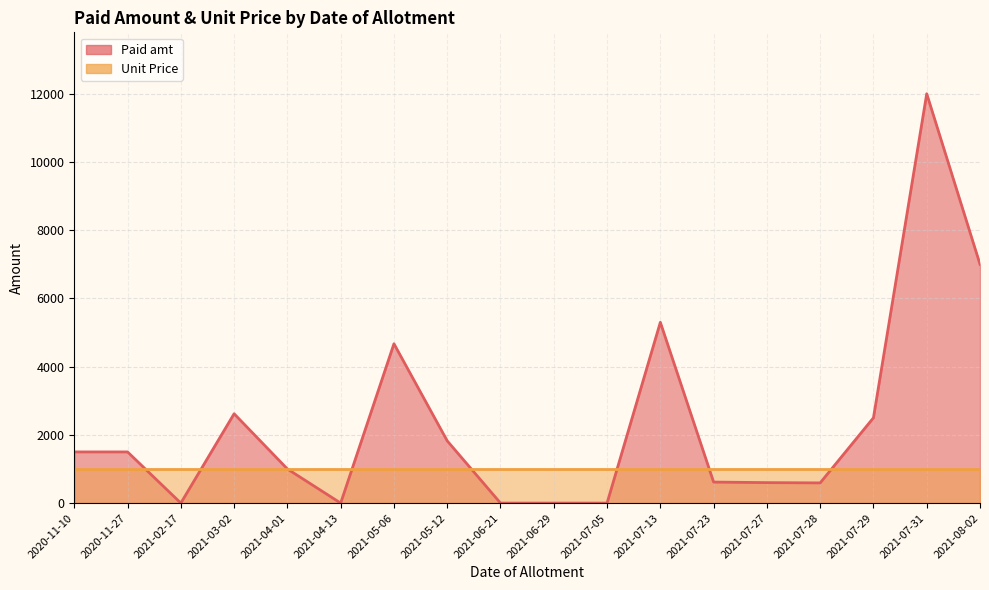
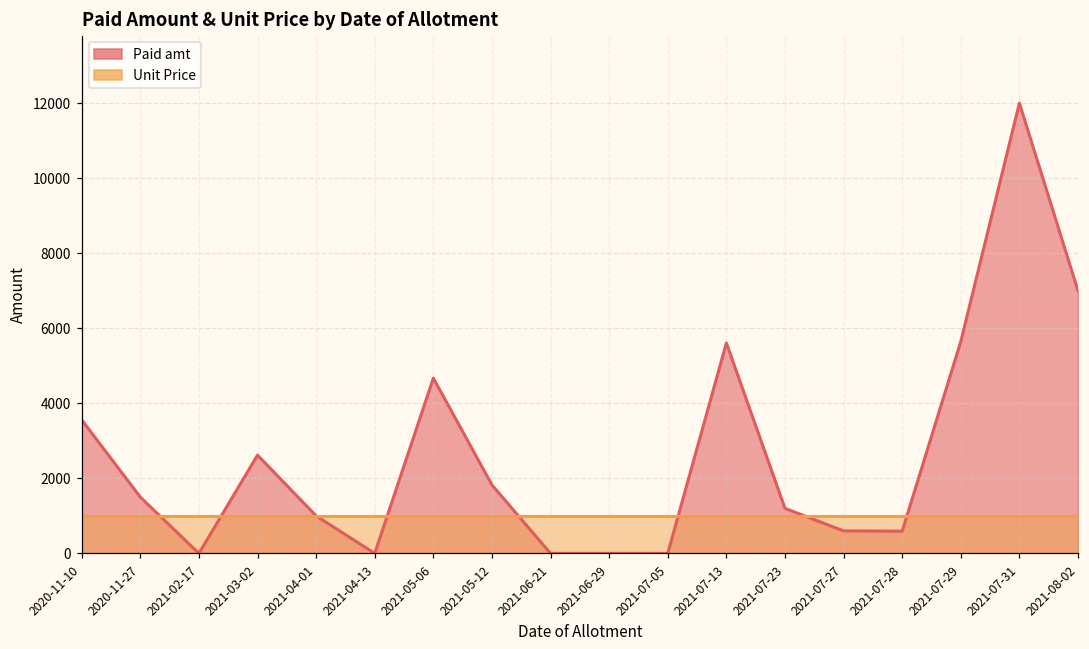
  {
    "Paid amt": {
-     "2020-11-10": 1500,
+     "2020-11-10": 3600,
      "2020-11-27": 1500,
      "2021-02-17": 0,
      "2021-03-02": 2600,
      "2021-04-13": 0,
      "2021-05-06": 4700,
      "2021-05-12": 1800,
      "2021-06-21": 0,
      "2021-06-29": 0,
      "2021-07-05": 0,
-     "2021-07-13": 5300,
-     "2021-07-23": 600,
+     "2021-07-13": 5600,
+     "2021-07-23": 1200,
      "2021-07-27": 600,
      "2021-07-28": 600,
-     "2021-07-29": 2500,
+     "2021-07-29": 5600,
      "2021-07-31": 12000,
      "2021-08-02": 7000
    },
    "Unit Price": {
      "2020-11-10": 1000,
      "2020-11-27": 1000,
      "2021-02-17": 1000,
      "2021-03-02": 1000,
      "2021-04-13": 1000,
      "2021-05-06": 1000,
      "2021-05-12": 1000,
      "2021-06-21": 1000,
      "2021-06-29": 1000,
      "2021-07-05": 1000,
      "2021-07-13": 1000,
      "2021-07-23": 1000,
      "2021-07-27": 1000,
      "2021-07-28": 1000,
      "2021-07-29": 1000,
      "2021-07-31": 1000,
      "2021-08-02": 1000
    }
  }
